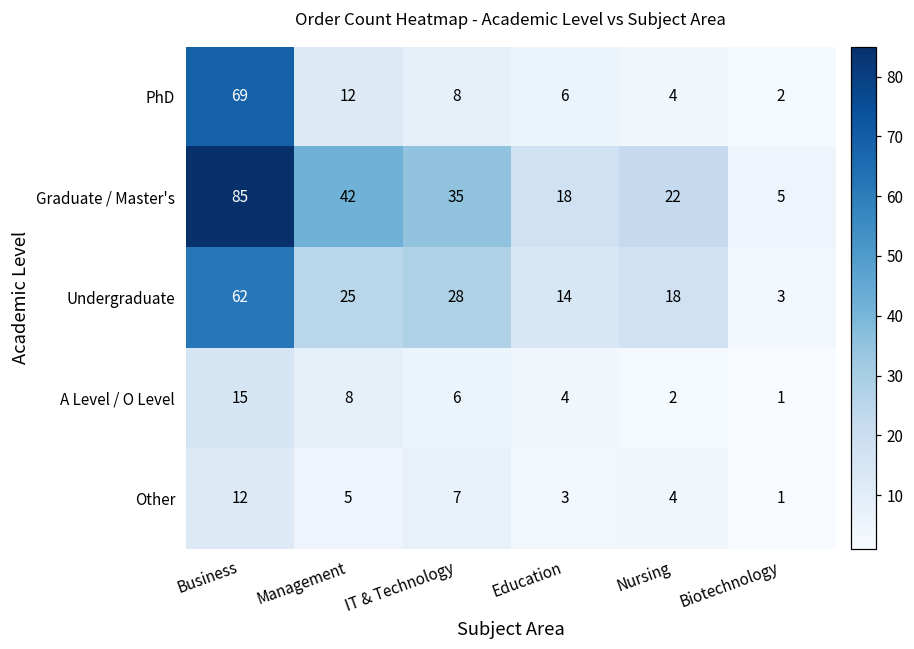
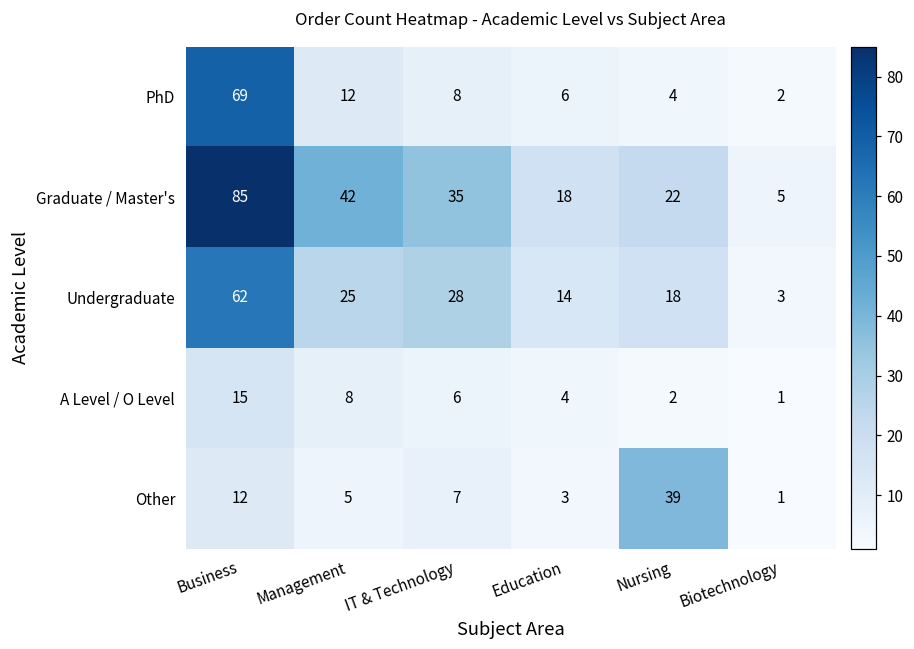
  {
    "PhD": {
      "Business": 69,
      "Management": 12,
      "IT & Technology": 8,
      "Education": 6,
      "Nursing": 4,
      "Biotechnology": 2
    },
    "Graduate / Master's": {
      "Business": 85,
      "Management": 42,
      "IT & Technology": 35,
      "Education": 18,
      "Nursing": 22,
      "Biotechnology": 5
    },
    "Undergraduate": {
      "Business": 62,
      "Management": 25,
      "IT & Technology": 28,
      "Education": 14,
      "Nursing": 18,
      "Biotechnology": 3
    },
    "A Level / O Level": {
      "Business": 15,
      "Management": 8,
      "IT & Technology": 6,
      "Education": 4,
      "Nursing": 2,
      "Biotechnology": 1
    },
    "Other": {
      "Business": 12,
      "Management": 5,
      "IT & Technology": 7,
      "Education": 3,
-     "Nursing": 4,
+     "Nursing": 39,
      "Biotechnology": 1
    }
  }
